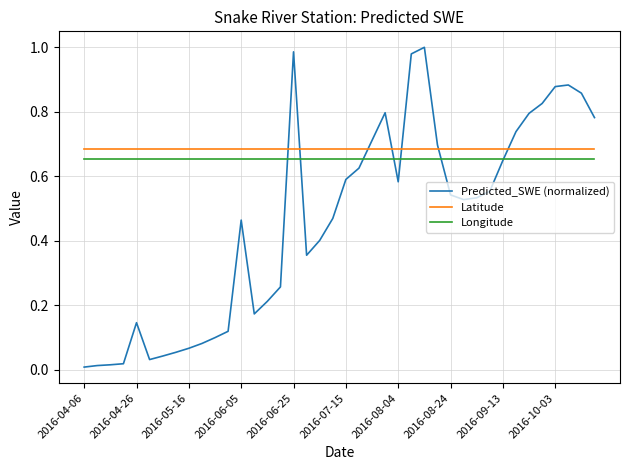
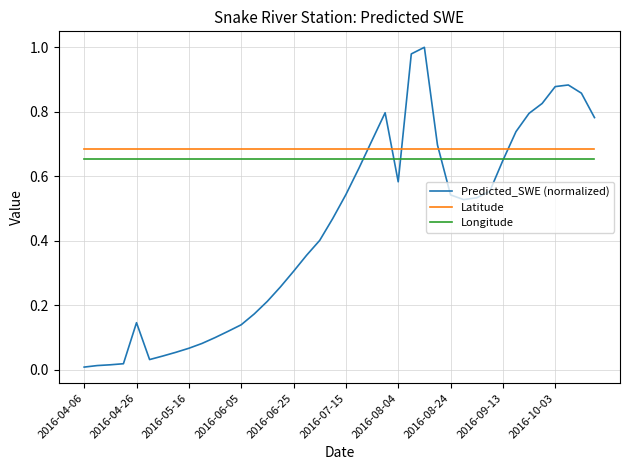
  {
    "Predicted_SWE (normalized)": {
      "2016-04-06": 0.01,
      "2016-04-26": 0.15,
      "2016-05-16": 0.07,
-     "2016-06-05": 0.46,
-     "2016-06-25": 0.99,
-     "2016-07-15": 0.59,
+     "2016-06-05": 0.14,
+     "2016-06-25": 0.31,
+     "2016-07-15": 0.54,
      "2016-08-04": 0.58,
      "2016-10-03": 0.88
    },
    "Latitude": {
      "2016-04-06": 0.68,
      "2016-04-26": 0.68,
      "2016-05-16": 0.68,
      "2016-06-05": 0.68,
      "2016-06-25": 0.68,
      "2016-07-15": 0.68,
      "2016-08-04": 0.68,
      "2016-08-24": 0.68,
      "2016-09-13": 0.68,
      "2016-10-03": 0.68
    },
    "Longitude": {
      "2016-04-06": 0.65,
      "2016-04-26": 0.65,
      "2016-05-16": 0.65,
      "2016-06-05": 0.65,
      "2016-06-25": 0.65,
      "2016-07-15": 0.65,
      "2016-08-04": 0.65,
      "2016-08-24": 0.65,
      "2016-10-03": 0.65
    }
  }
